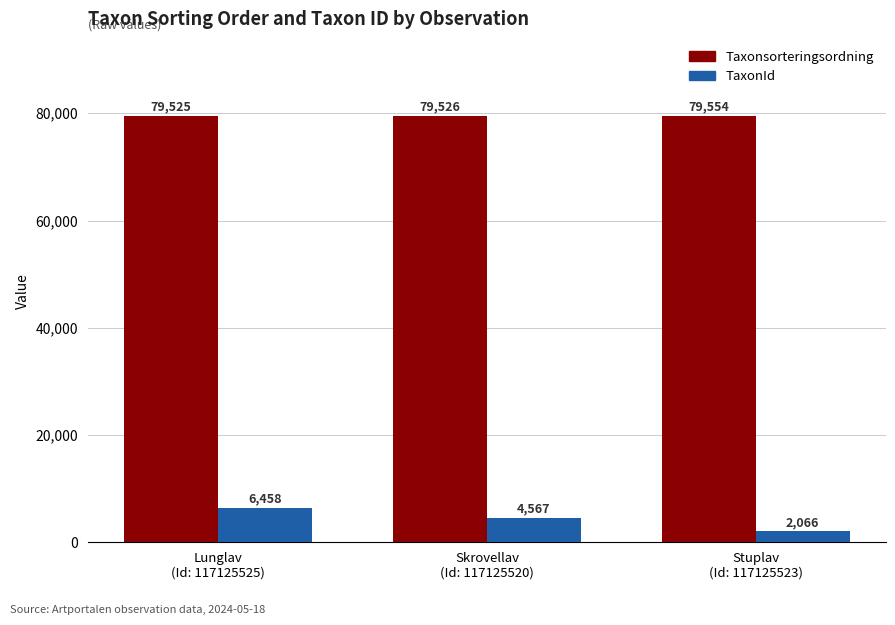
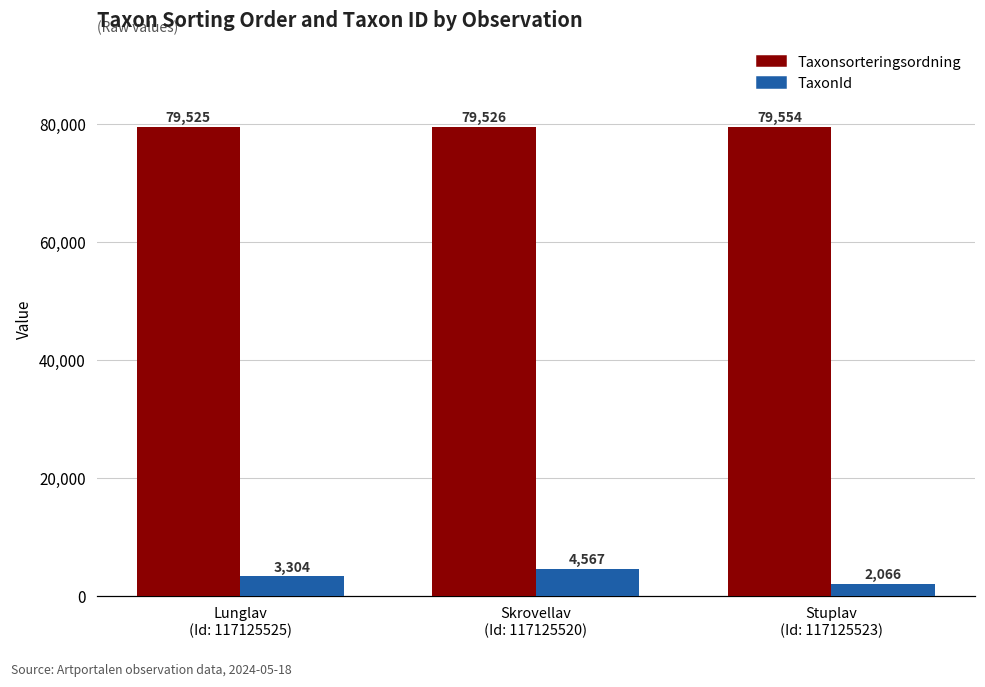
  {
    "Taxonsorteringsordning": {
      "Lunglav (Id: 117125525)": "79,525",
      "Skrovellav (Id: 117125520)": "79,526",
      "Stuplav (Id: 117125523)": "79,554"
    },
    "TaxonId": {
-     "Lunglav (Id: 117125525)": "6,458",
+     "Lunglav (Id: 117125525)": "3,304",
      "Skrovellav (Id: 117125520)": "4,567",
      "Stuplav (Id: 117125523)": "2,066"
    }
  }
